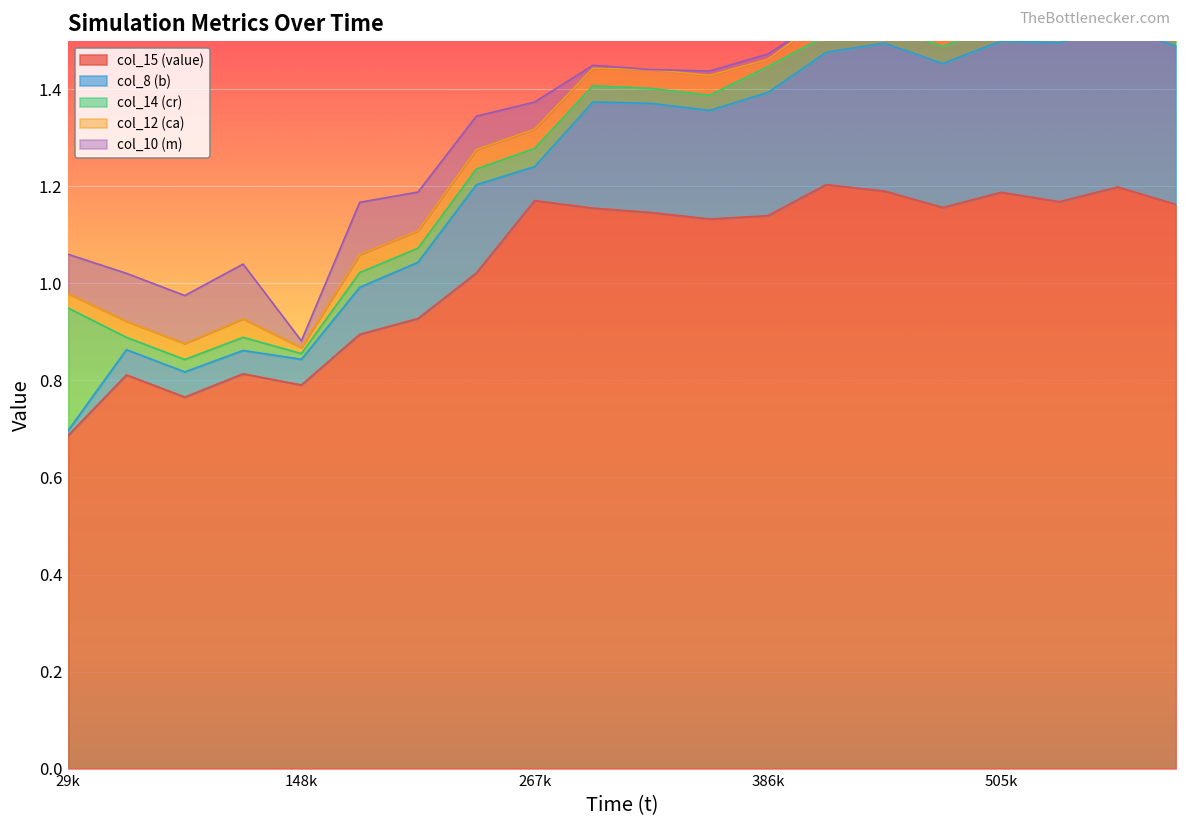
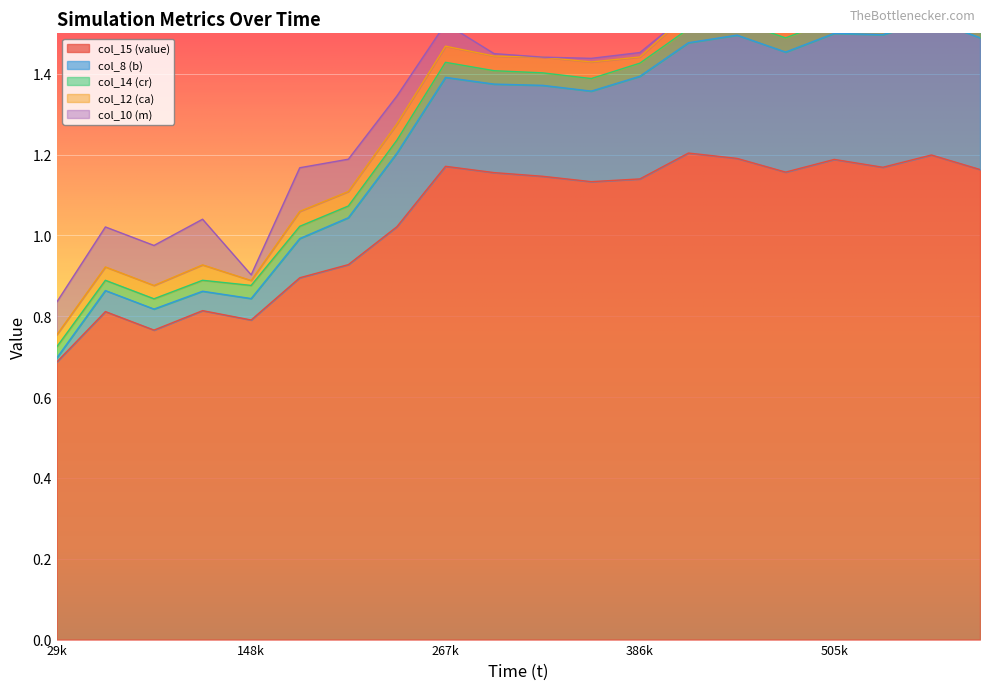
  {
    "col_15 (value)": {
      "29k": 0.69,
      "148k": 0.79,
      "267k": 1.17,
      "386k": 1.14,
      "505k": 1.19
    },
    "col_8 (b)": {
      "29k": 0.01,
      "148k": 0.05,
-     "267k": 0.07,
+     "267k": 0.22,
      "386k": 0.25,
      "505k": 0.31
    },
    "col_14 (cr)": {
-     "29k": 0.25,
-     "148k": 0.01,
+     "29k": 0.03,
+     "148k": 0.03,
      "267k": 0.04,
-     "386k": 0.05
+     "386k": 0.03
    },
    "col_12 (ca)": {
      "29k": 0.03,
      "148k": 0.01,
      "267k": 0.04,
      "386k": 0.02
    },
    "col_10 (m)": {
      "29k": 0.08,
      "148k": 0.01,
      "386k": 0.01
    }
  }
